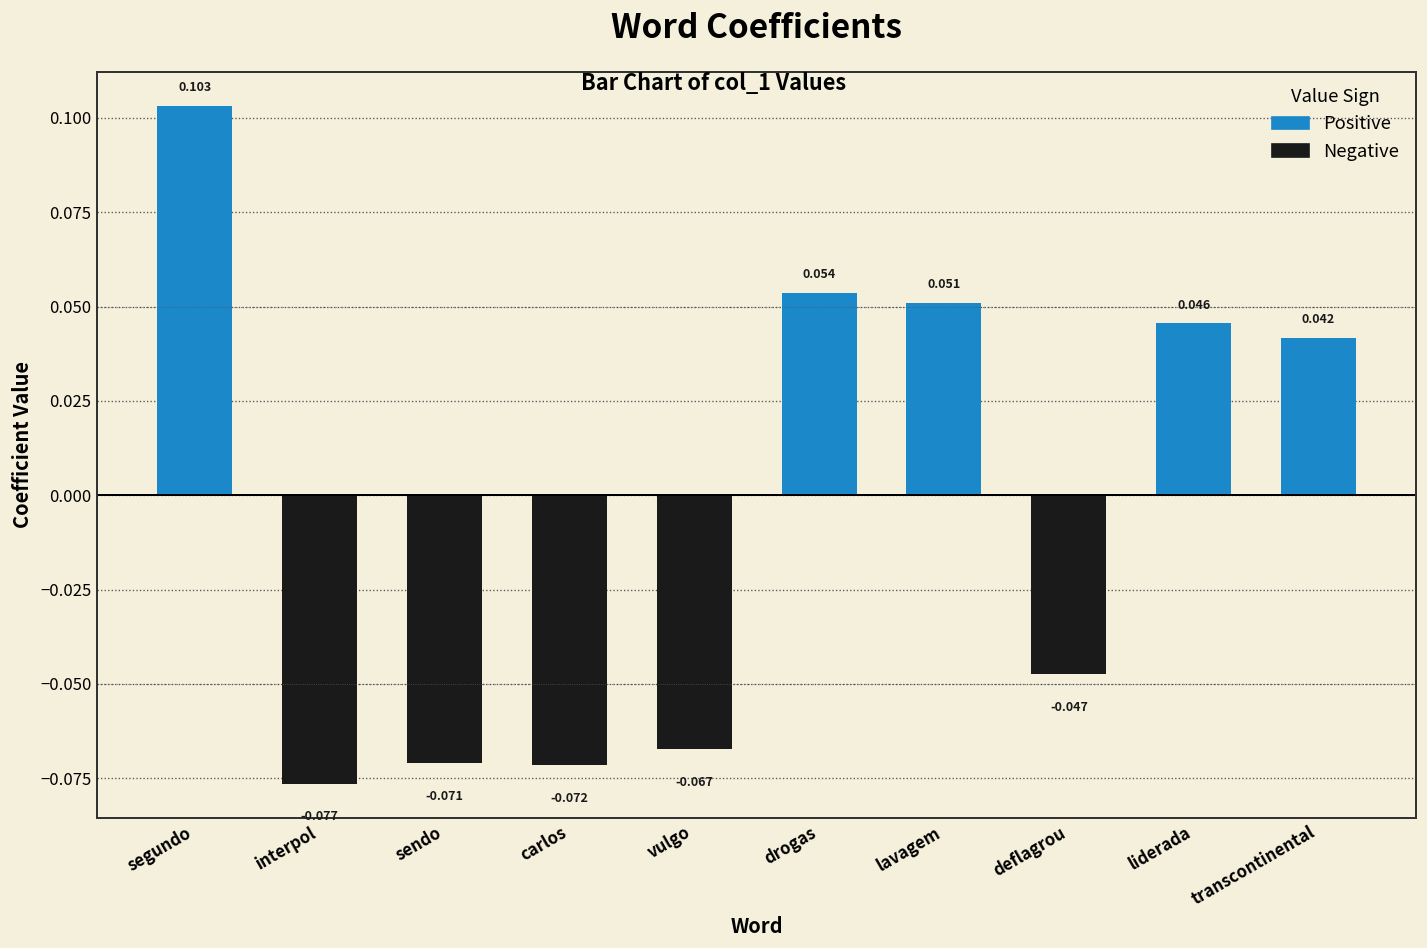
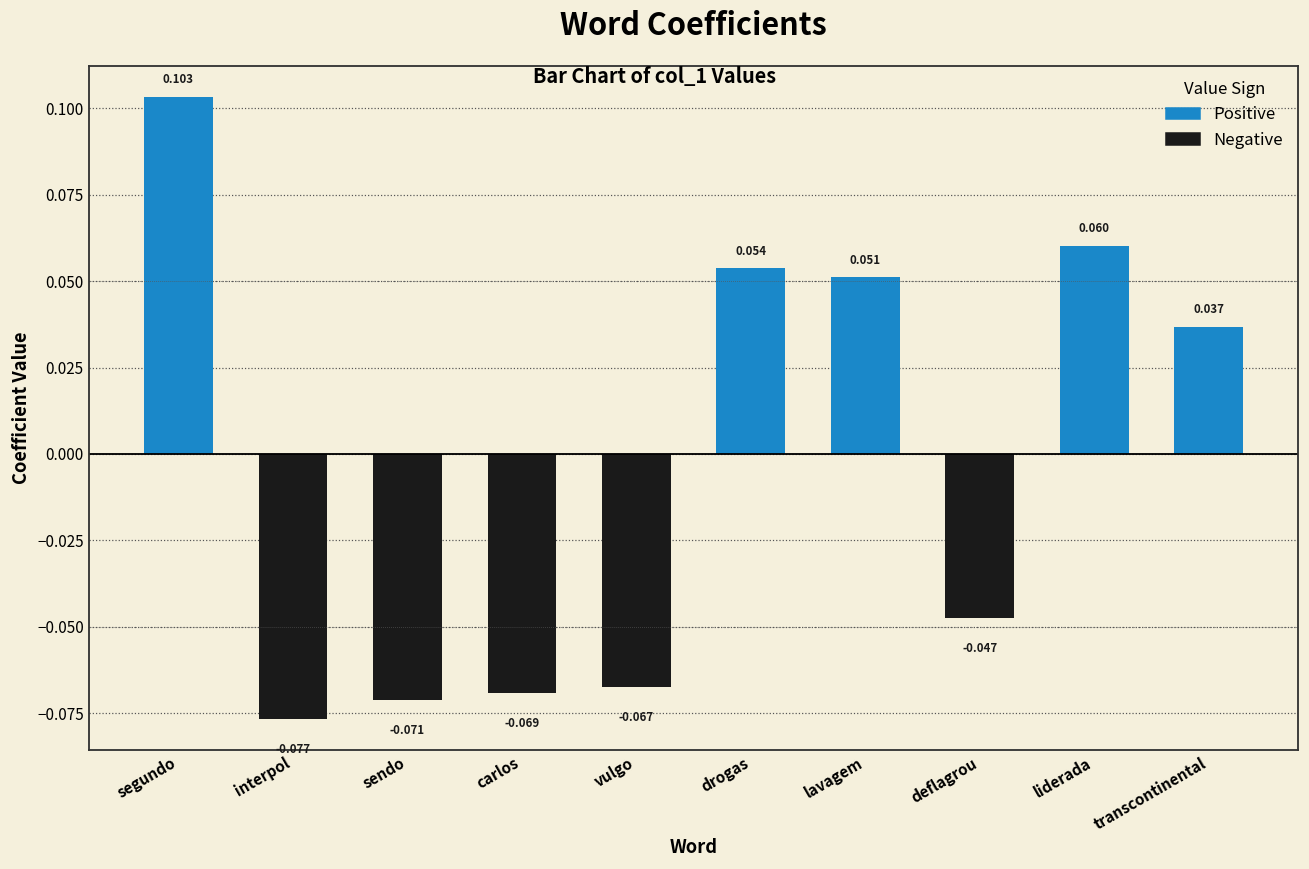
  {
    "segundo": 0.103,
    "interpol": -0.077,
    "sendo": -0.071,
-   "carlos": -0.072,
+   "carlos": -0.069,
    "vulgo": -0.067,
    "drogas": 0.054,
    "lavagem": 0.051,
    "deflagrou": -0.047,
-   "liderada": 0.046,
-   "transcontinental": 0.042
+   "liderada": 0.060,
+   "transcontinental": 0.037
  }
